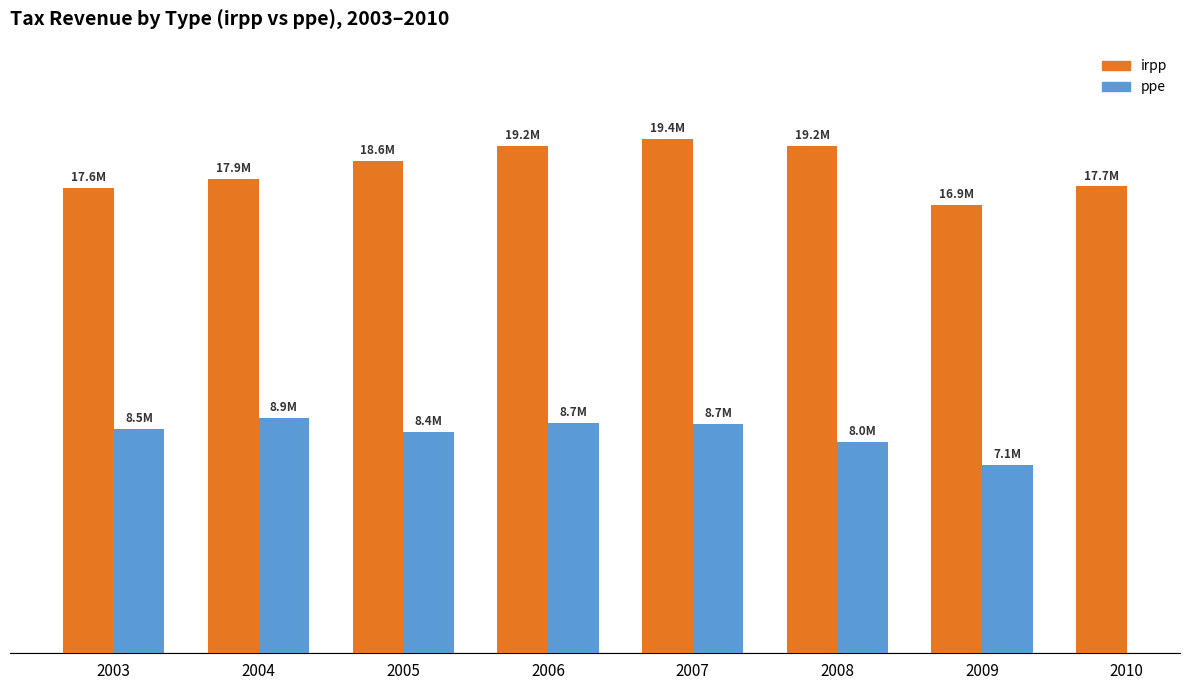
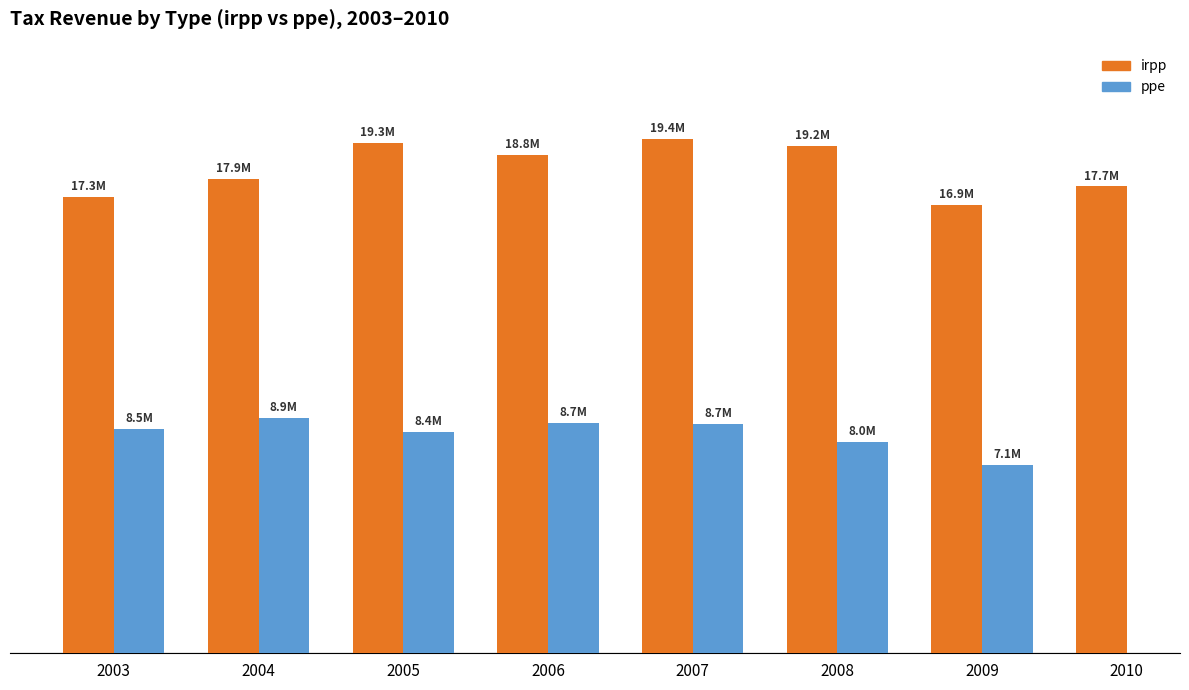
  {
    "irpp": {
-     "2003": "17.6M",
+     "2003": "17.3M",
      "2004": "17.9M",
-     "2005": "18.6M",
-     "2006": "19.2M",
+     "2005": "19.3M",
+     "2006": "18.8M",
      "2007": "19.4M",
      "2008": "19.2M",
      "2009": "16.9M",
      "2010": "17.7M"
    }
  }
